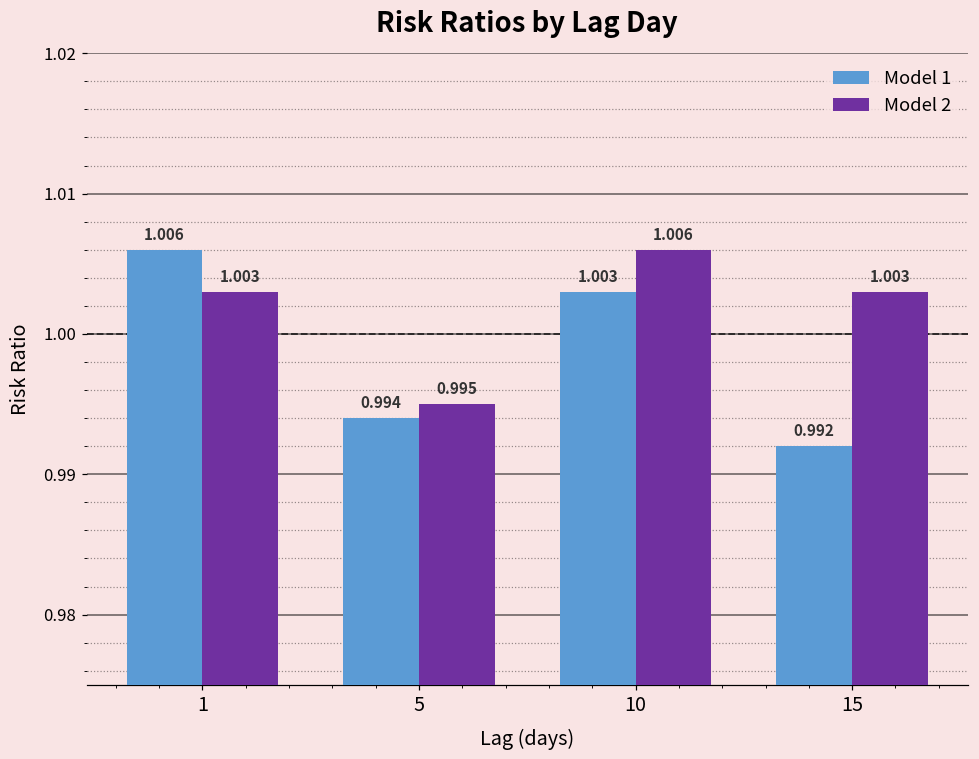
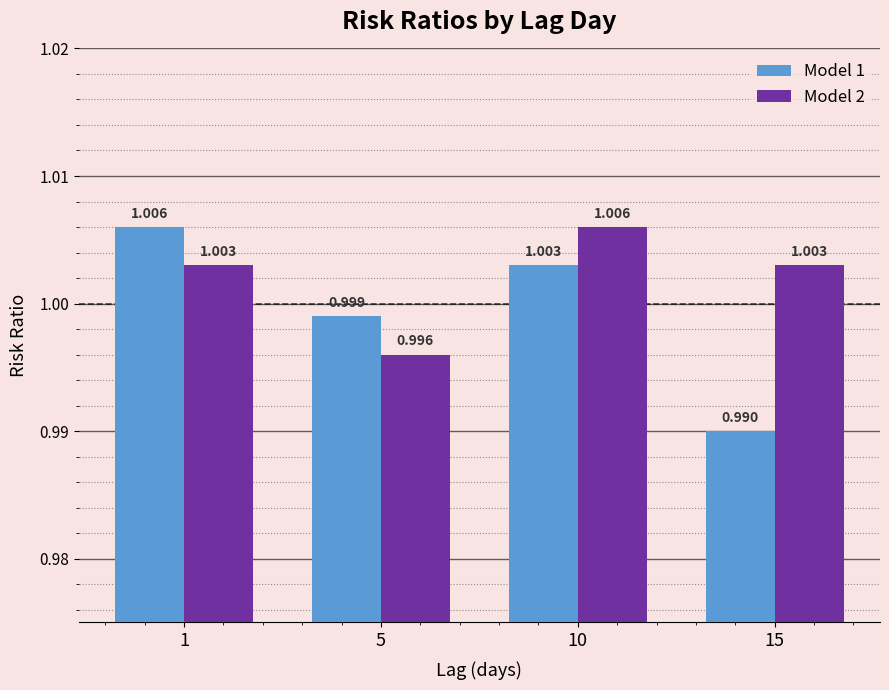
  {
    "Model 1": {
      "1": 1.006,
-     "5": 0.994,
+     "5": 0.999,
      "10": 1.003,
-     "15": 0.992
+     "15": 0.990
    },
    "Model 2": {
      "1": 1.003,
-     "5": 0.995,
+     "5": 0.996,
      "10": 1.006,
      "15": 1.003
    }
  }
